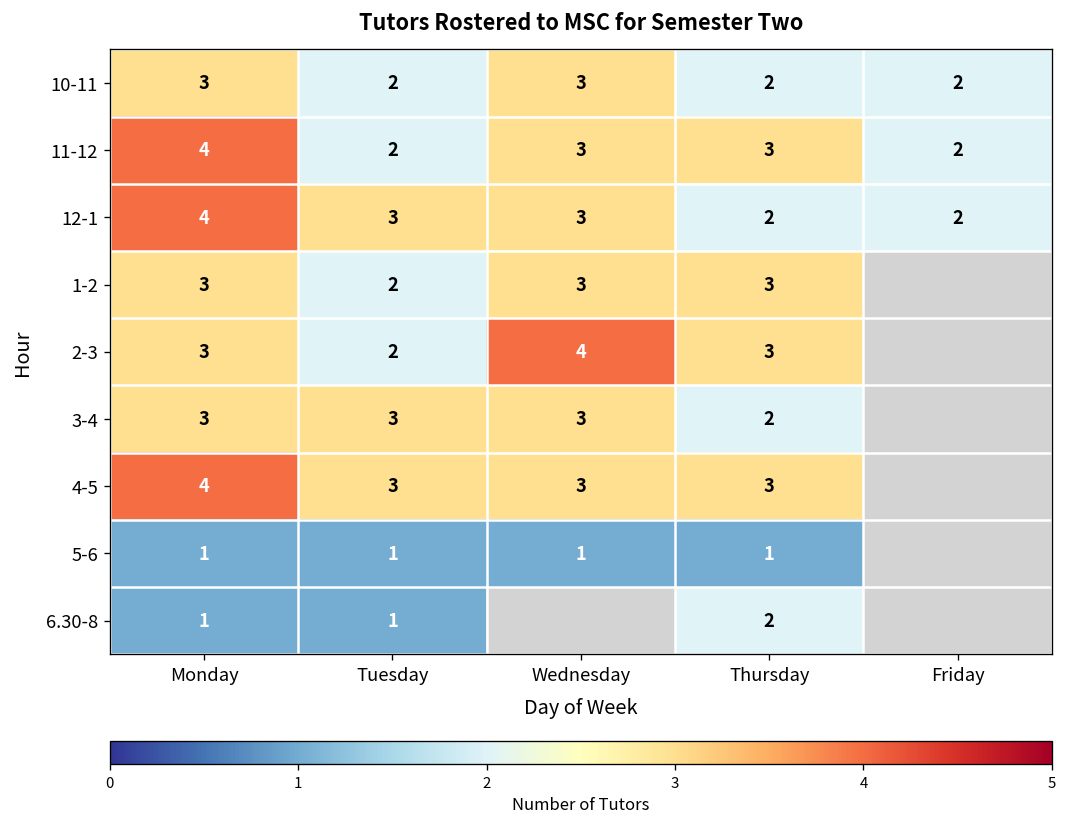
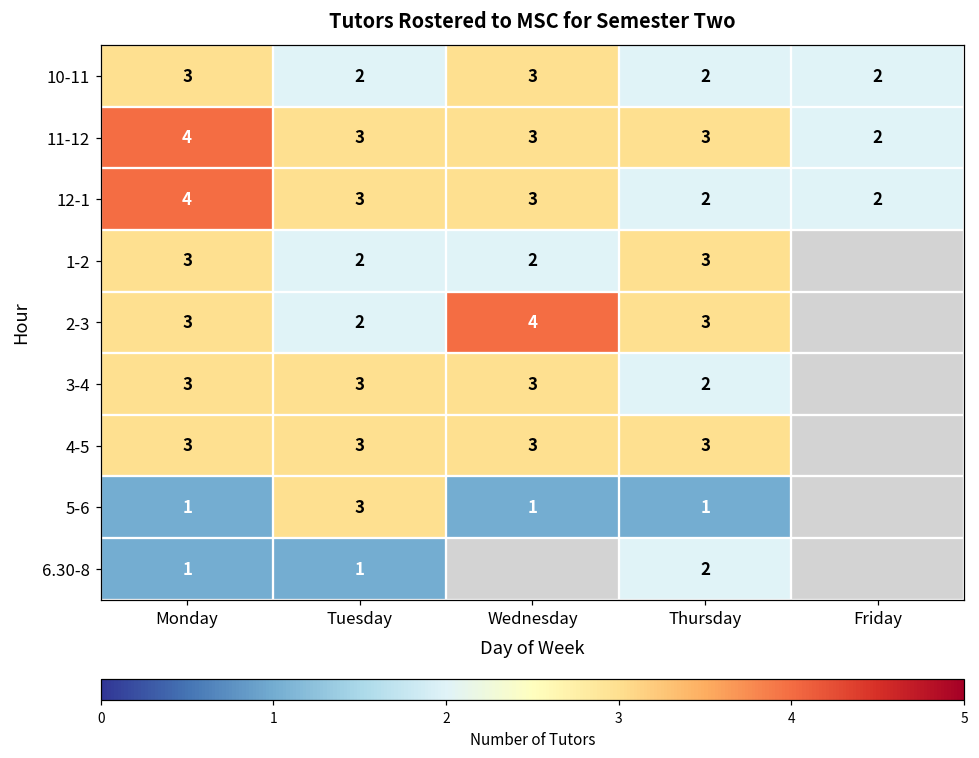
  {
    "10-11": {
      "Monday": 3,
      "Tuesday": 2,
      "Wednesday": 3,
      "Thursday": 2,
      "Friday": 2
    },
    "11-12": {
      "Monday": 4,
-     "Tuesday": 2,
+     "Tuesday": 3,
      "Wednesday": 3,
      "Thursday": 3,
      "Friday": 2
    },
    "12-1": {
      "Monday": 4,
      "Tuesday": 3,
      "Wednesday": 3,
      "Thursday": 2,
      "Friday": 2
    },
    "1-2": {
      "Monday": 3,
      "Tuesday": 2,
-     "Wednesday": 3,
+     "Wednesday": 2,
      "Thursday": 3
    },
    "2-3": {
      "Monday": 3,
      "Tuesday": 2,
      "Wednesday": 4,
      "Thursday": 3
    },
    "3-4": {
      "Monday": 3,
      "Tuesday": 3,
      "Wednesday": 3,
      "Thursday": 2
    },
    "4-5": {
-     "Monday": 4,
+     "Monday": 3,
      "Tuesday": 3,
      "Wednesday": 3,
      "Thursday": 3
    },
    "5-6": {
      "Monday": 1,
-     "Tuesday": 1,
+     "Tuesday": 3,
      "Wednesday": 1,
      "Thursday": 1
    },
    "6.30-8": {
      "Monday": 1,
      "Tuesday": 1,
      "Thursday": 2
    }
  }
